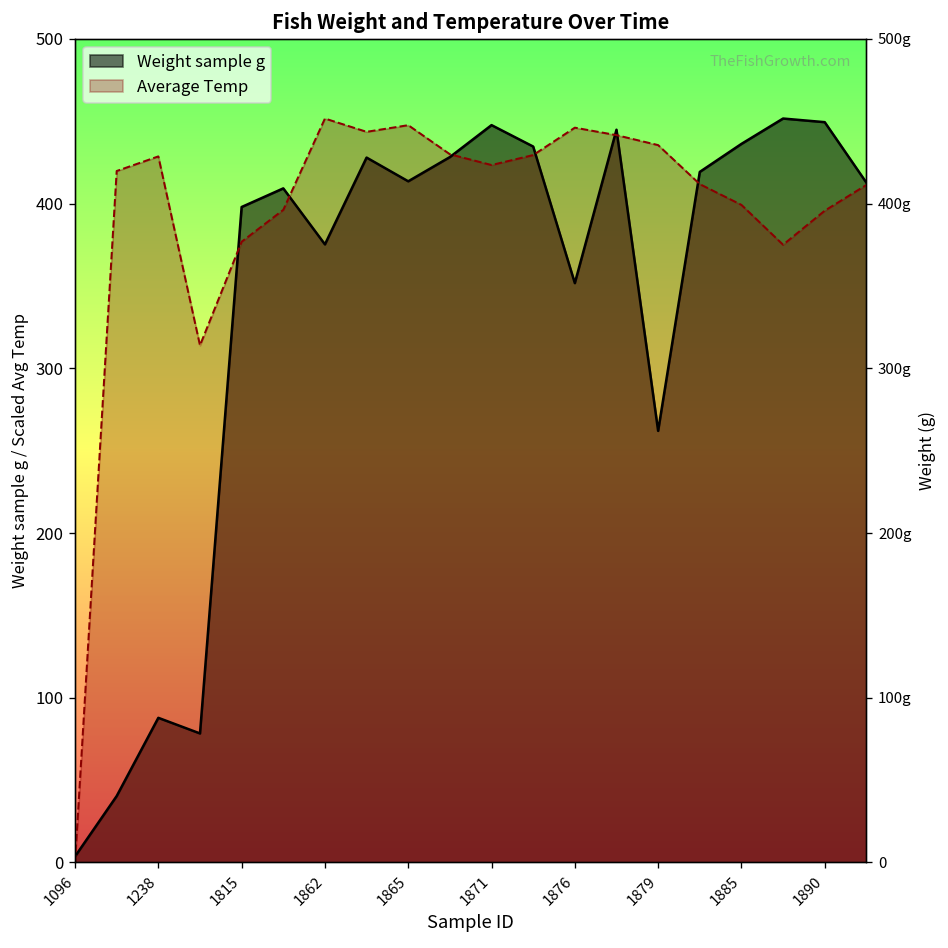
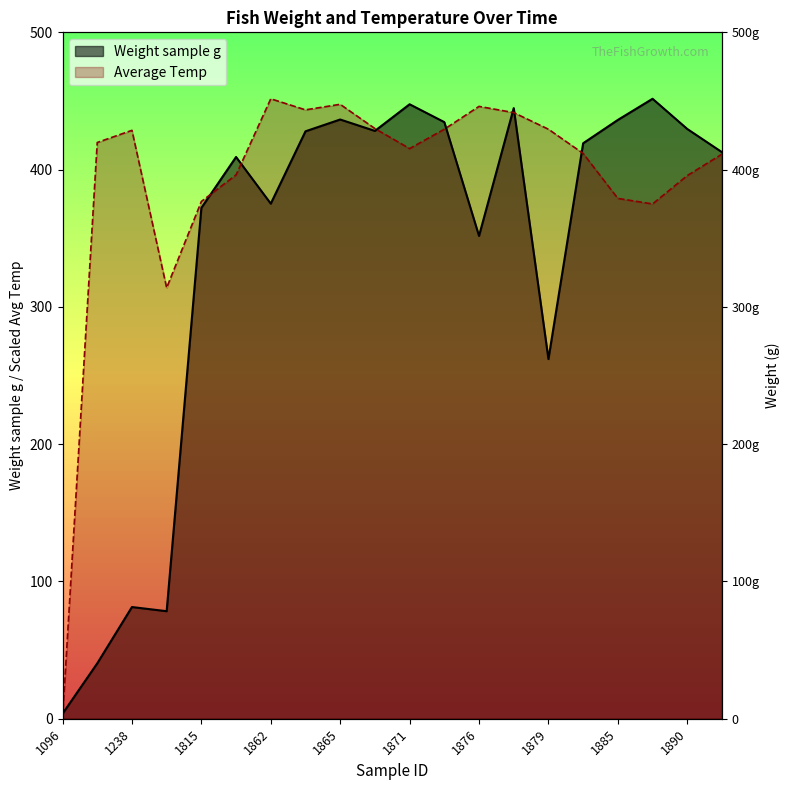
  {
    "Weight sample g": {
      "1096": 4,
-     "1238": 88,
-     "1815": 398,
+     "1238": 81,
+     "1815": 372,
      "1862": 375,
-     "1865": 414,
+     "1865": 437,
      "1871": 448,
      "1876": 352,
      "1879": 262,
      "1885": 436,
-     "1890": 449
+     "1890": 430
    },
    "Average Temp": {
      "1096": 0,
      "1238": 429,
      "1815": 377,
      "1862": 452,
      "1865": 448,
-     "1871": 423,
+     "1871": 415,
      "1876": 446,
-     "1879": 435,
-     "1885": 399,
+     "1879": 429,
+     "1885": 379,
      "1890": 396
    }
  }
